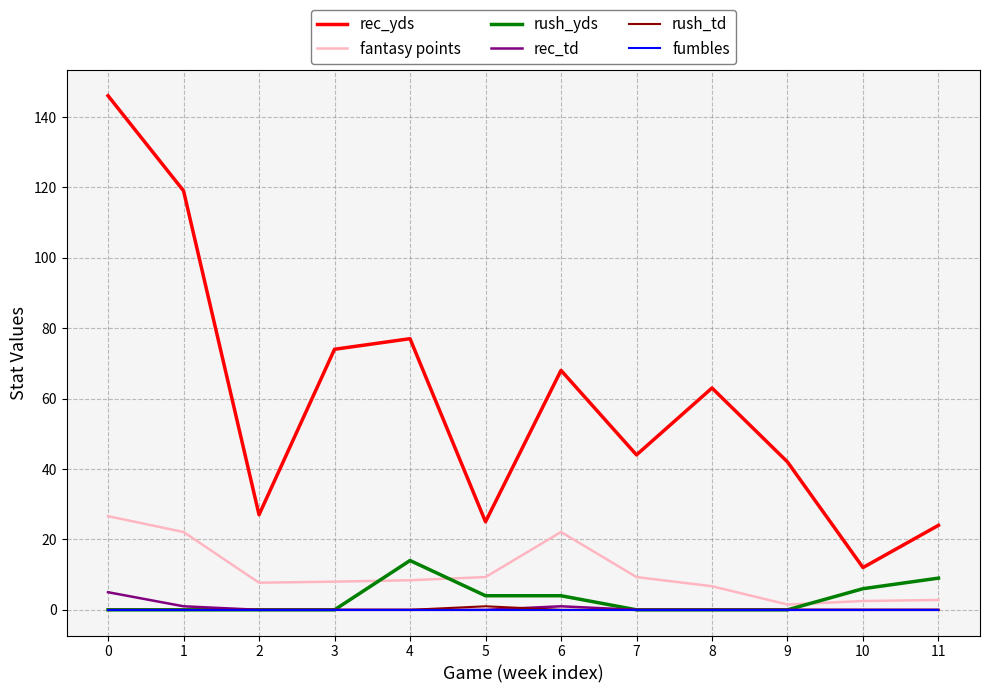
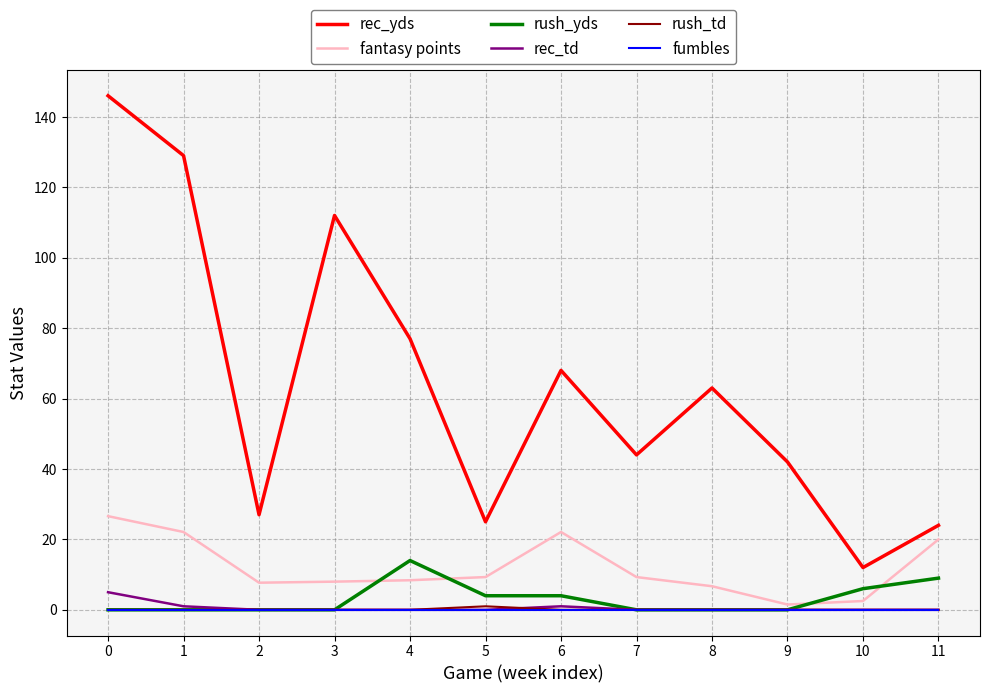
  {
    "rec_yds": {
      "0": 146,
-     "1": 119,
+     "1": 129,
      "2": 27,
-     "3": 74,
+     "3": 112,
      "4": 77,
      "5": 25,
      "6": 68,
      "7": 44,
      "8": 63,
      "9": 42,
      "10": 12,
      "11": 24
    },
    "fantasy points": {
      "0": 27,
      "1": 22,
      "2": 8,
      "3": 8,
      "4": 8,
      "5": 9,
      "6": 22,
      "7": 9,
      "8": 7,
      "9": 2,
      "10": 3,
-     "11": 3
+     "11": 20
    },
    "rush_yds": {
      "4": 14,
      "5": 4,
      "6": 4,
      "10": 6,
      "11": 9
    },
    "rec_td": {
      "0": 5,
      "1": 1,
      "6": 1
    },
    "rush_td": {
      "5": 1
    }
  }
